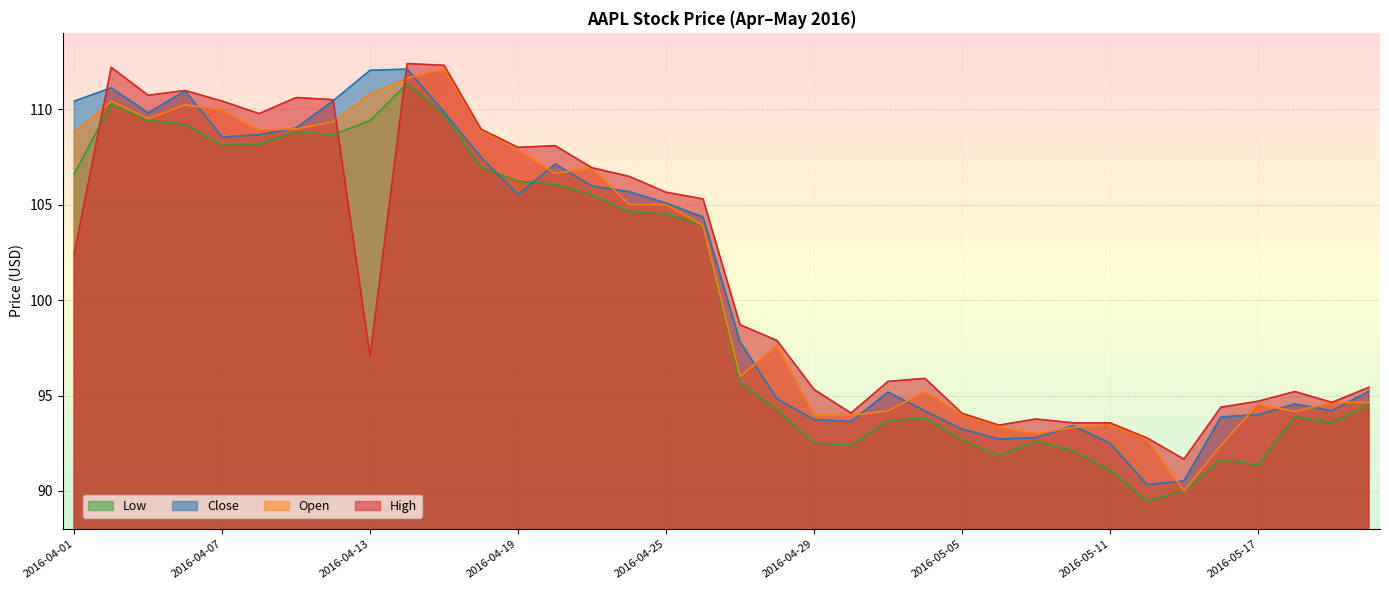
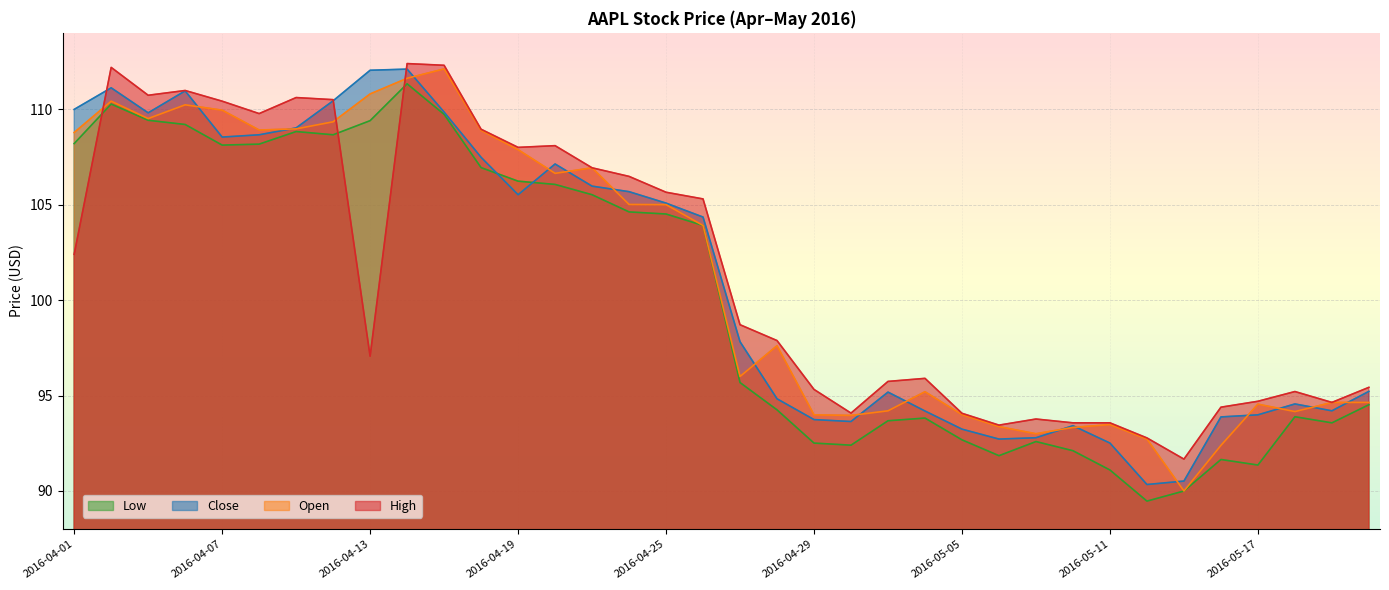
  {
    "Low": {
-     "2016-04-01": 106.6,
+     "2016-04-01": 108.2,
      "2016-04-07": 108.1,
      "2016-04-13": 109.4,
      "2016-04-19": 106.2,
      "2016-04-25": 104.5,
      "2016-04-29": 92.5,
      "2016-05-05": 92.7,
      "2016-05-11": 91.1,
      "2016-05-17": 91.4
    },
    "Close": {
-     "2016-04-01": 110.4,
+     "2016-04-01": 110.0,
      "2016-04-07": 108.5,
      "2016-04-13": 112.0,
      "2016-04-19": 105.5,
      "2016-04-29": 93.7,
      "2016-05-05": 93.2,
      "2016-05-11": 92.5,
      "2016-05-17": 94.0
    },
    "Open": {
      "2016-04-01": 108.8,
      "2016-04-07": 110.0,
      "2016-04-13": 110.8,
      "2016-04-29": 94.0,
      "2016-05-17": 94.6
    },
    "High": {
      "2016-04-01": 102.4,
      "2016-04-07": 110.4,
      "2016-04-13": 97.1,
      "2016-04-25": 105.7,
      "2016-04-29": 95.3,
      "2016-05-17": 94.7
    }
  }
